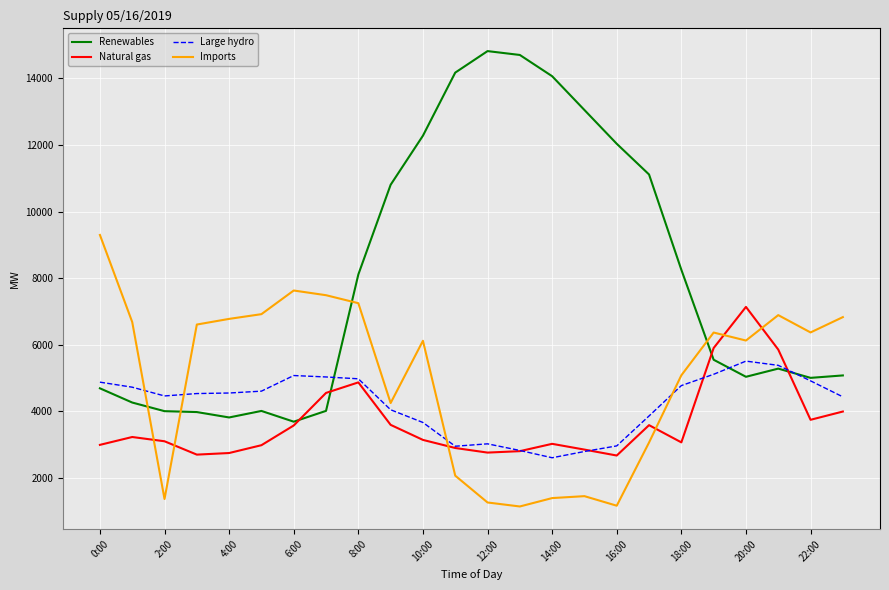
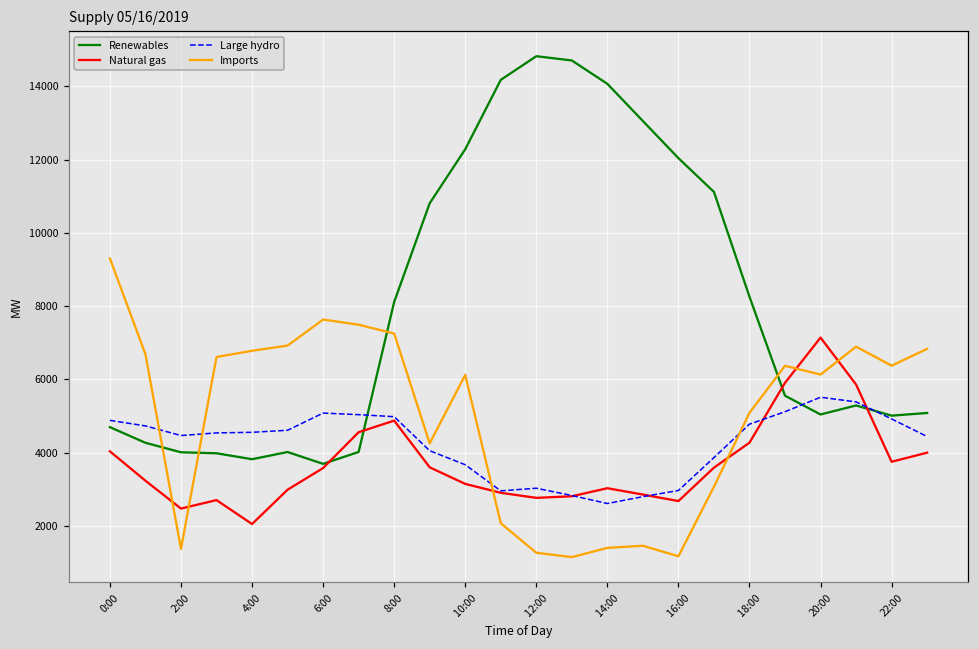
  {
    "Renewables": {
      "0:00": 4700,
      "2:00": 4000,
      "4:00": 3800,
      "6:00": 3700,
      "8:00": 8100,
      "10:00": 12300,
      "12:00": 14800,
      "14:00": 14100,
      "16:00": 12000,
      "18:00": 8300,
      "20:00": 5000,
      "22:00": 5000
    },
    "Natural gas": {
-     "0:00": 3000,
-     "2:00": 3100,
-     "4:00": 2800,
+     "0:00": 4000,
+     "2:00": 2500,
+     "4:00": 2100,
      "6:00": 3600,
      "8:00": 4900,
      "10:00": 3100,
      "12:00": 2800,
      "14:00": 3000,
      "16:00": 2700,
-     "18:00": 3100,
+     "18:00": 4300,
      "20:00": 7100,
      "22:00": 3800
    },
    "Large hydro": {
      "0:00": 4900,
      "2:00": 4500,
      "4:00": 4600,
      "6:00": 5100,
      "8:00": 5000,
      "10:00": 3700,
      "12:00": 3000,
      "14:00": 2600,
      "16:00": 3000,
      "18:00": 4800,
      "20:00": 5500,
      "22:00": 4900
    },
    "Imports": {
      "0:00": 9300,
      "2:00": 1400,
      "4:00": 6800,
      "6:00": 7600,
      "8:00": 7300,
      "10:00": 6100,
      "12:00": 1300,
      "14:00": 1400,
      "16:00": 1200,
      "18:00": 5100,
      "20:00": 6100,
      "22:00": 6400
    }
  }
